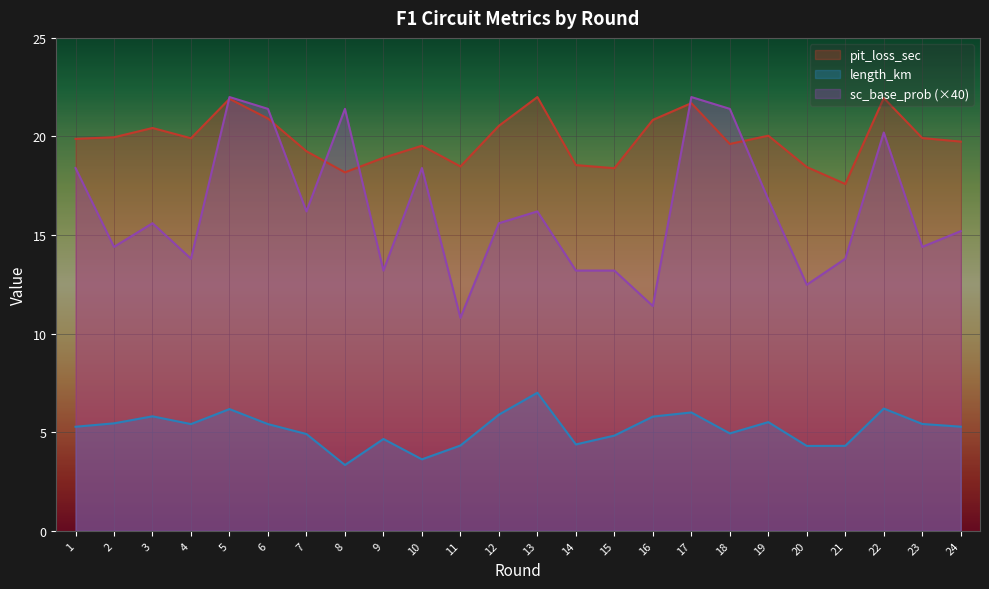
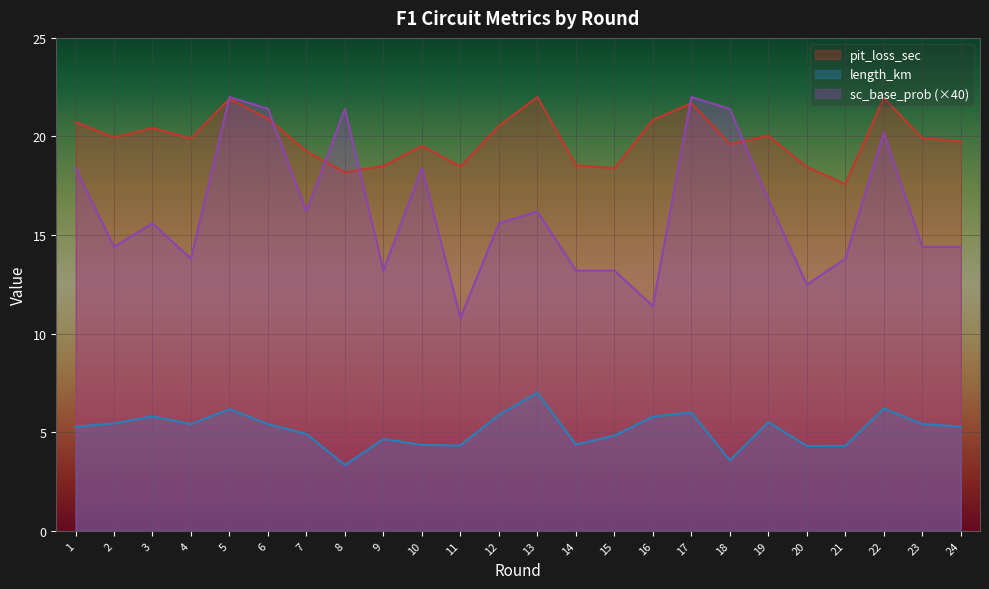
  {
    "pit_loss_sec": {
-     "1": 19.9,
+     "1": 20.7,
      "2": 20.0,
      "3": 20.4,
      "4": 19.9,
      "6": 20.9,
      "7": 19.3,
      "8": 18.2,
-     "9": 18.9,
+     "9": 18.5,
      "10": 19.5,
      "11": 18.5,
      "12": 20.5,
      "13": 22.0,
      "14": 18.6,
      "15": 18.4,
      "16": 20.8,
      "17": 21.7,
      "18": 19.6,
      "19": 20.0,
      "20": 18.5,
      "21": 17.6,
      "23": 19.9,
      "24": 19.7
    },
    "length_km": {
      "1": 5.3,
      "2": 5.5,
      "3": 5.8,
      "4": 5.4,
      "5": 6.2,
      "6": 5.4,
      "7": 4.9,
      "8": 3.3,
      "9": 4.7,
-     "10": 3.6,
+     "10": 4.4,
      "11": 4.3,
      "12": 5.9,
      "13": 7.0,
      "14": 4.4,
      "15": 4.8,
      "16": 5.8,
      "17": 6.0,
-     "18": 4.9,
+     "18": 3.6,
      "19": 5.5,
      "20": 4.3,
      "21": 4.3,
      "22": 6.2,
      "23": 5.4,
      "24": 5.3
    },
    "sc_base_prob (×40)": {
      "1": 18.4,
      "2": 14.4,
      "3": 15.6,
      "4": 13.8,
      "6": 21.4,
      "7": 16.2,
      "8": 21.4,
      "9": 13.2,
      "10": 18.4,
      "11": 10.8,
      "12": 15.6,
      "13": 16.2,
      "14": 13.2,
      "15": 13.2,
      "16": 11.4,
      "17": 22.0,
      "18": 21.4,
      "19": 16.8,
      "20": 12.5,
      "21": 13.8,
      "22": 20.2,
      "23": 14.4,
-     "24": 15.2
+     "24": 14.4
    }
  }
